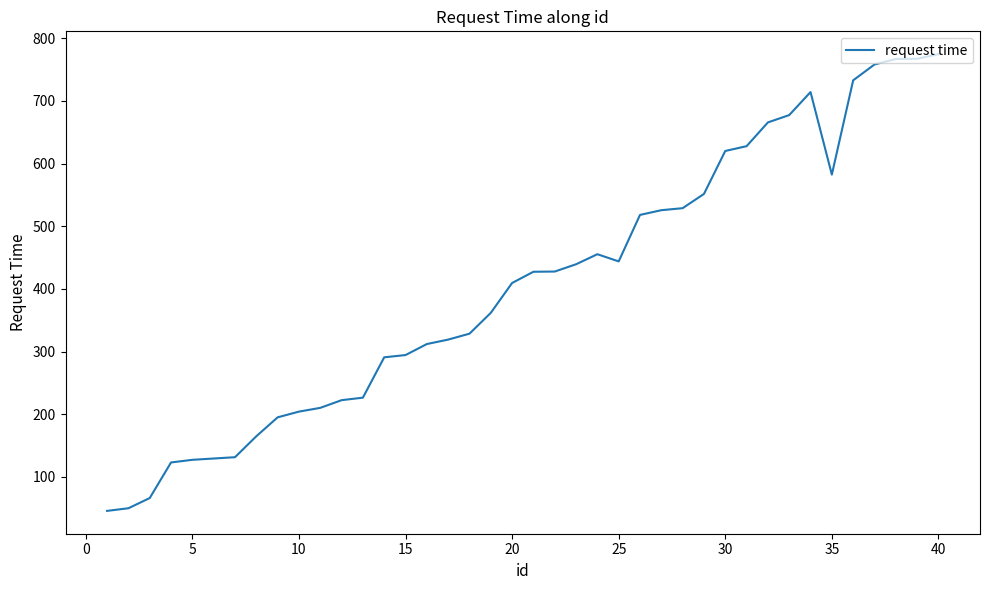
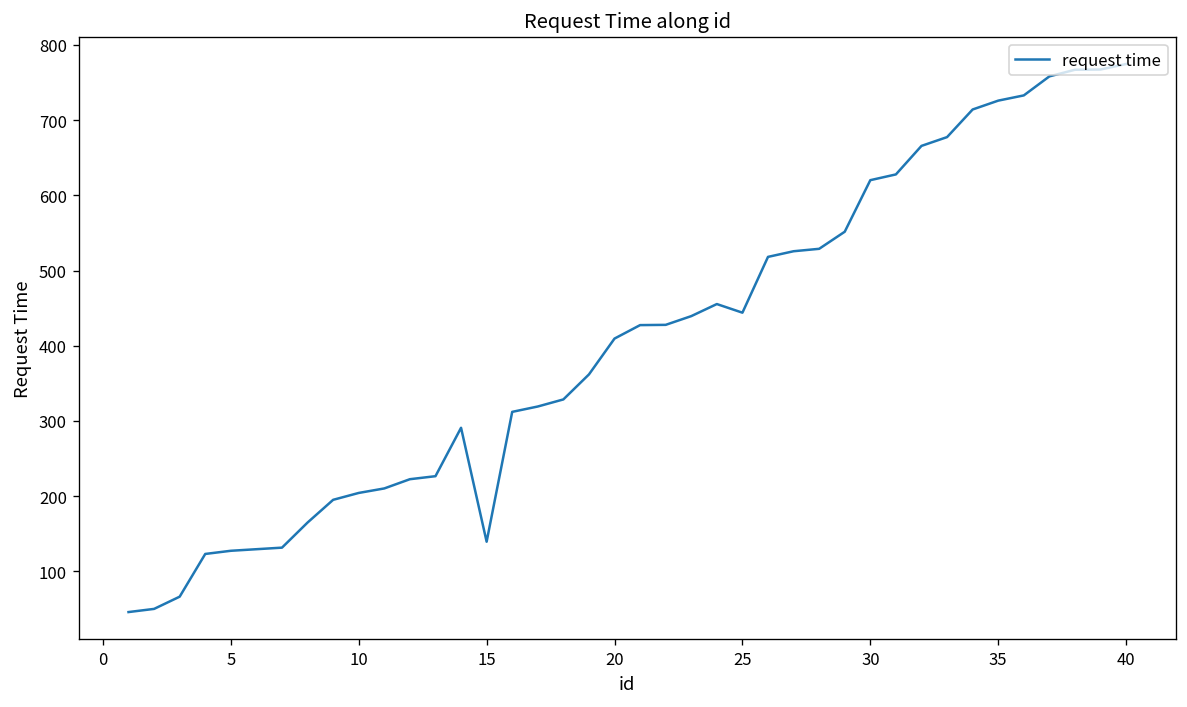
  {
    "5": 130,
    "10": 200,
-   "15": 290,
+   "15": 140,
    "20": 410,
    "25": 440,
    "30": 620,
-   "35": 580
+   "35": 730
  }
